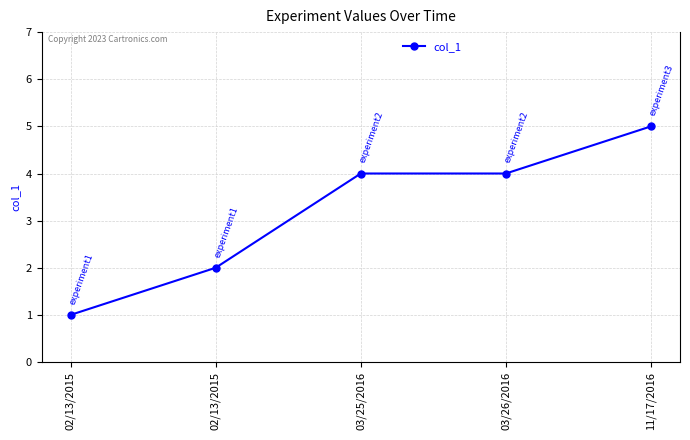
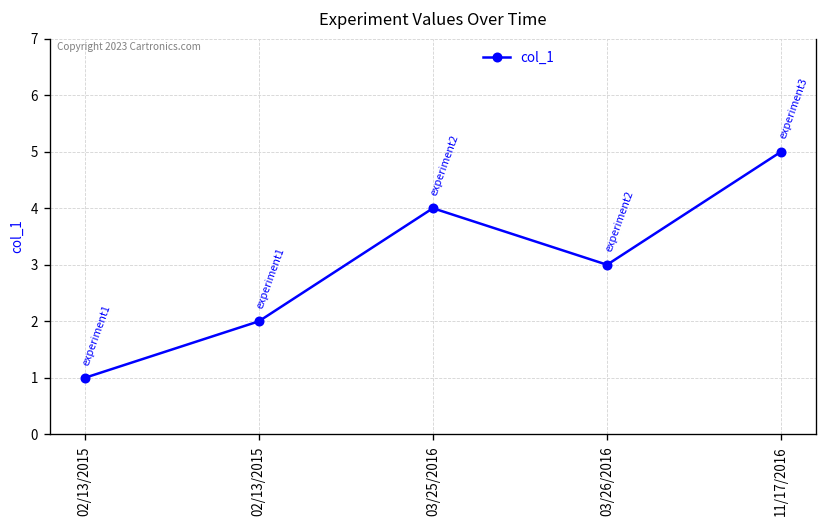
  {
    "03/25/2016": 4,
-   "03/26/2016": 4,
+   "03/26/2016": 3,
    "11/17/2016": 5
  }
